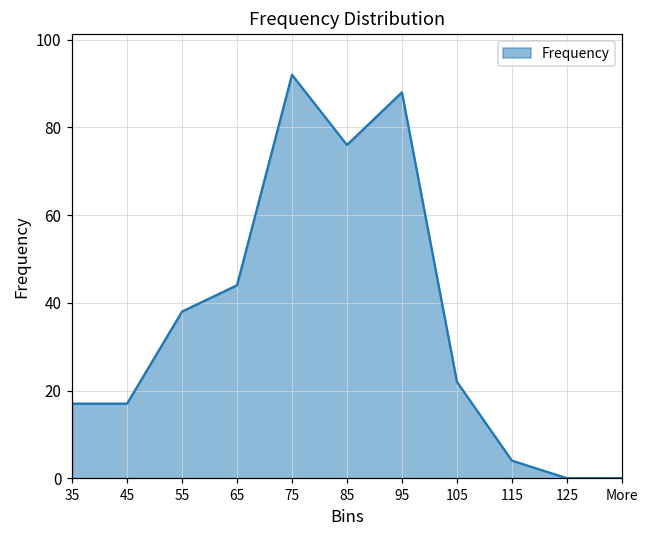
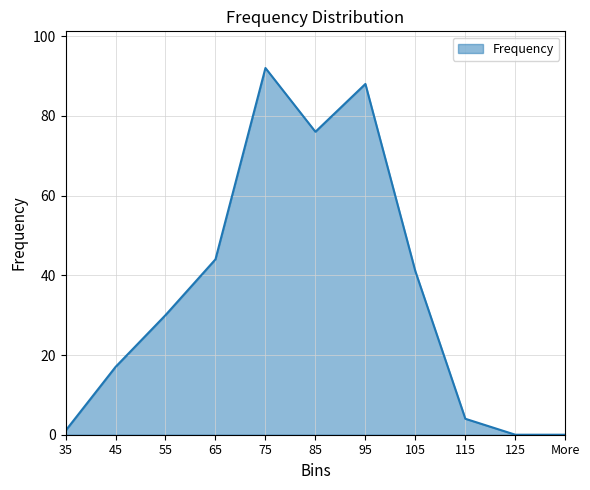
  {
-   "35": 17,
+   "35": 1,
    "45": 17,
-   "55": 38,
+   "55": 30,
    "65": 44,
    "75": 92,
    "85": 76,
    "95": 88,
-   "105": 22,
+   "105": 41,
    "115": 4,
    "125": 0,
    "More": 0
  }
